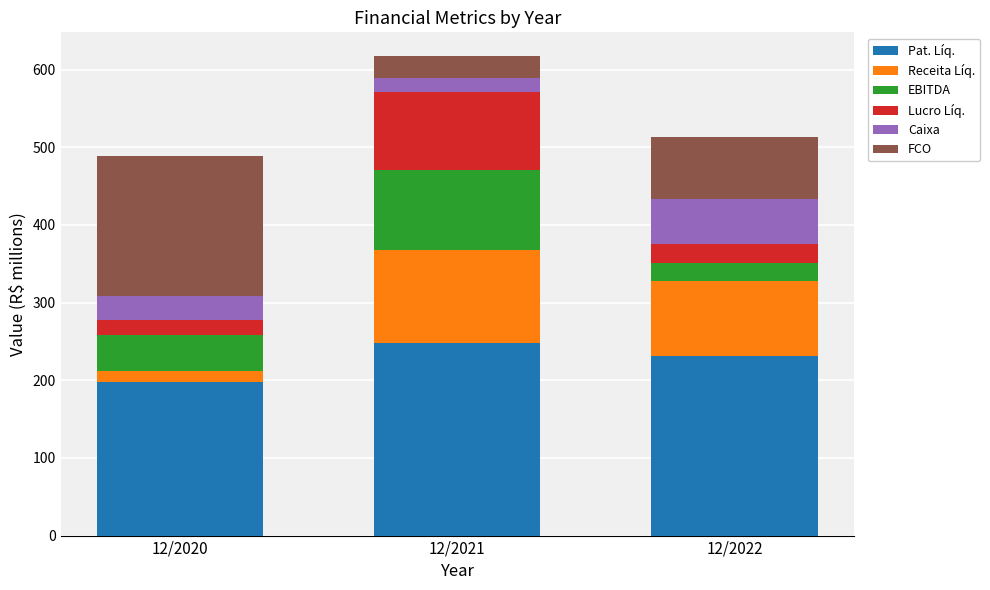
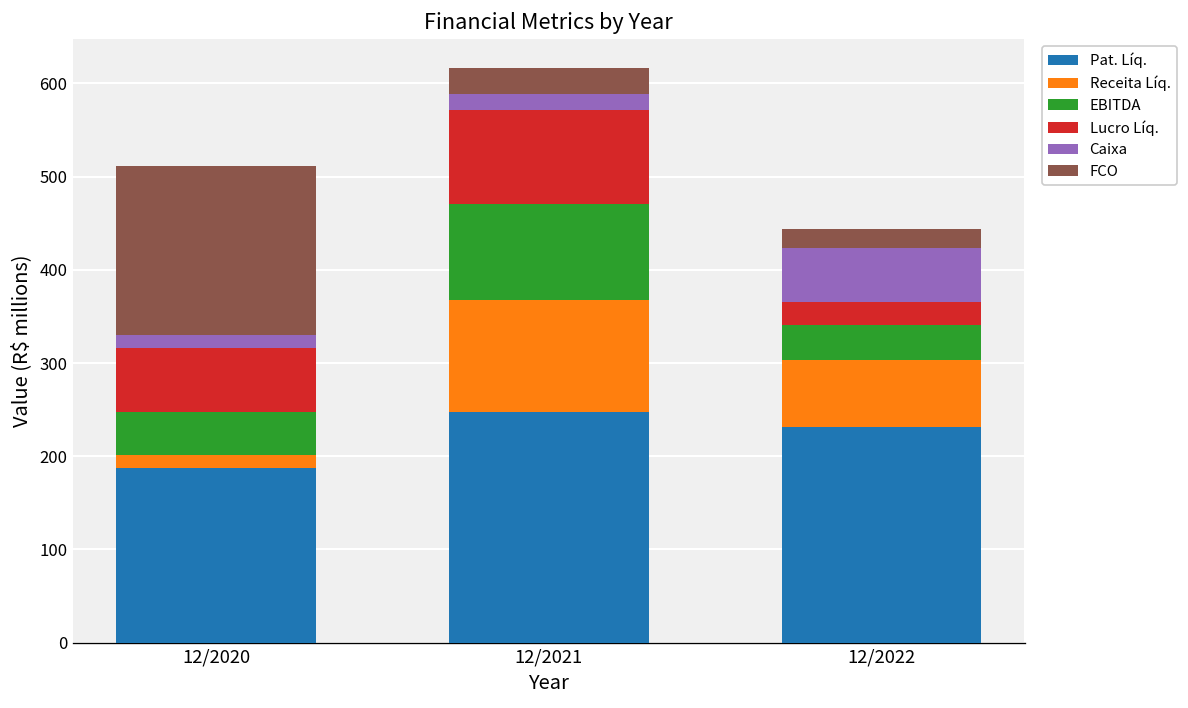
  {
    "Pat. Líq.": {
-     "12/2020": 200,
+     "12/2020": 190,
      "12/2021": 250,
      "12/2022": 230
    },
    "Receita Líq.": {
      "12/2020": 10,
      "12/2021": 120,
-     "12/2022": 100
+     "12/2022": 70
    },
    "EBITDA": {
      "12/2020": 50,
      "12/2021": 100,
-     "12/2022": 20
+     "12/2022": 40
    },
    "Lucro Líq.": {
-     "12/2020": 20,
+     "12/2020": 70,
      "12/2021": 100,
      "12/2022": 30
    },
    "Caixa": {
-     "12/2020": 30,
+     "12/2020": 10,
      "12/2021": 20,
      "12/2022": 60
    },
    "FCO": {
      "12/2020": 180,
      "12/2021": 30,
-     "12/2022": 80
+     "12/2022": 20
    }
  }
